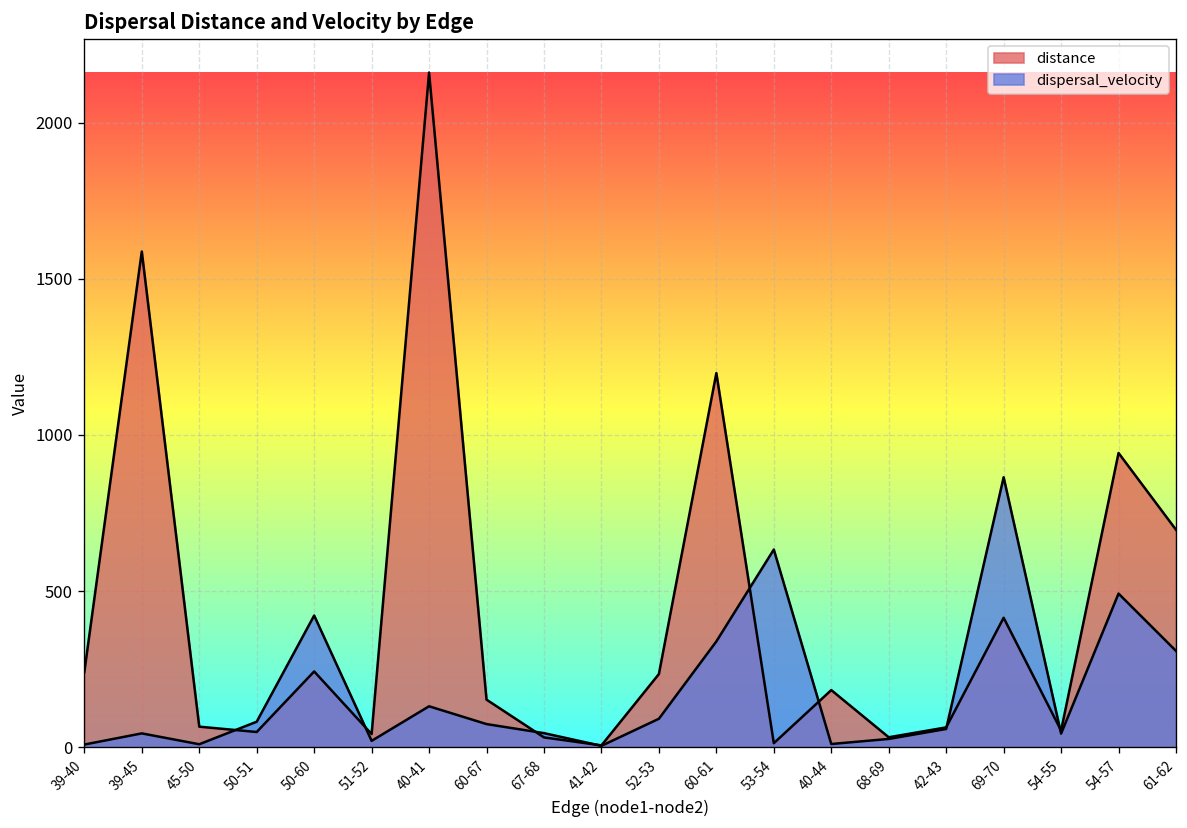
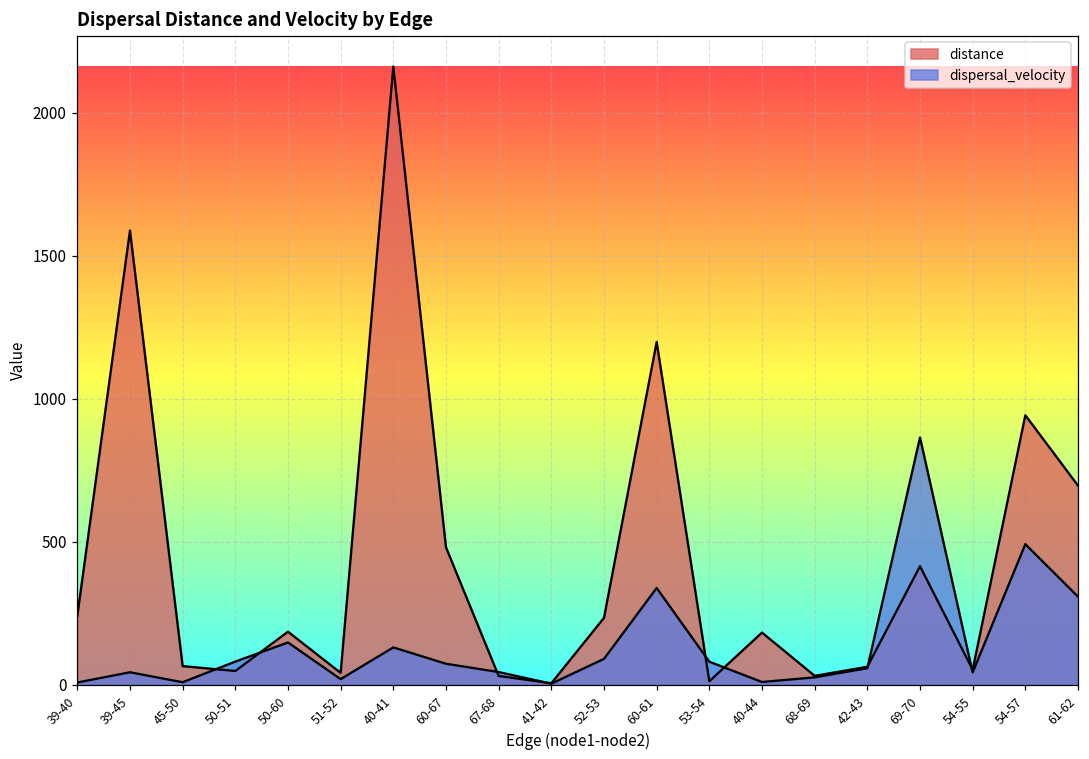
  {
    "distance": {
      "39-40": 240,
      "39-45": 1590,
      "45-50": 70,
      "50-51": 50,
-     "50-60": 240,
+     "50-60": 190,
      "51-52": 40,
      "40-41": 2160,
-     "60-67": 150,
+     "60-67": 480,
      "67-68": 30,
      "52-53": 230,
      "60-61": 1200,
      "53-54": 10,
      "40-44": 180,
      "69-70": 410,
      "54-55": 50,
      "54-57": 940,
      "61-62": 700
    },
    "dispersal_velocity": {
      "39-40": 10,
      "39-45": 40,
      "45-50": 10,
      "50-51": 80,
-     "50-60": 420,
+     "50-60": 150,
      "51-52": 20,
      "40-41": 130,
      "60-67": 70,
      "67-68": 40,
      "52-53": 90,
      "60-61": 340,
-     "53-54": 630,
+     "53-54": 80,
      "40-44": 10,
      "69-70": 860,
      "54-55": 40,
      "54-57": 490,
      "61-62": 310
    }
  }
